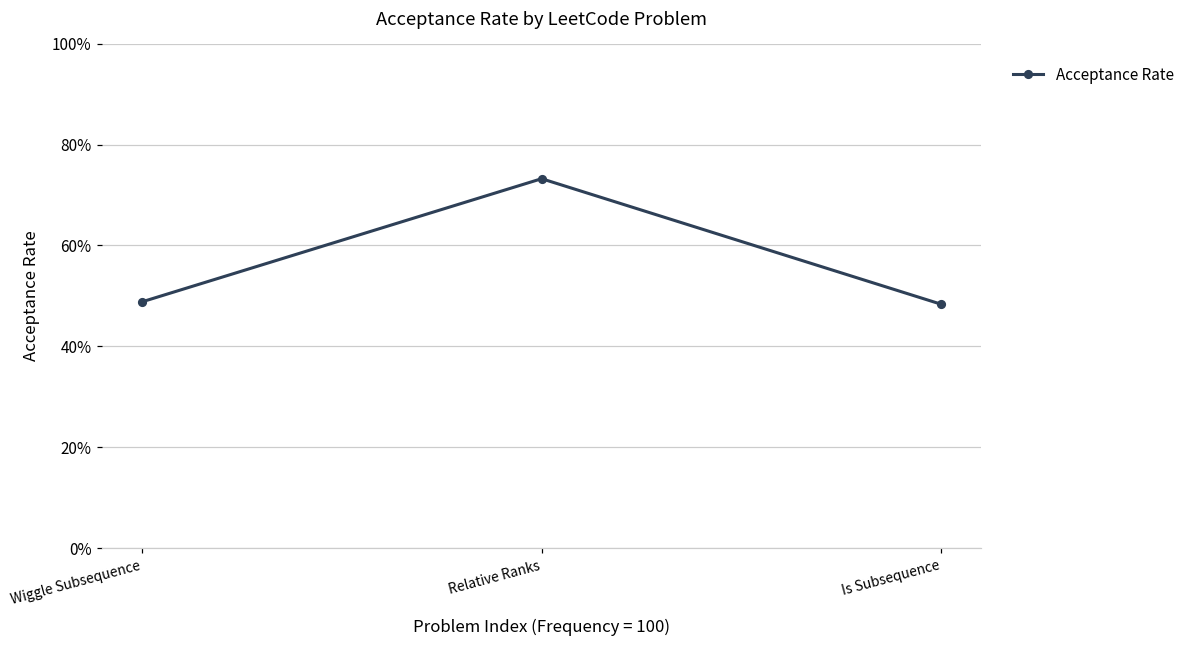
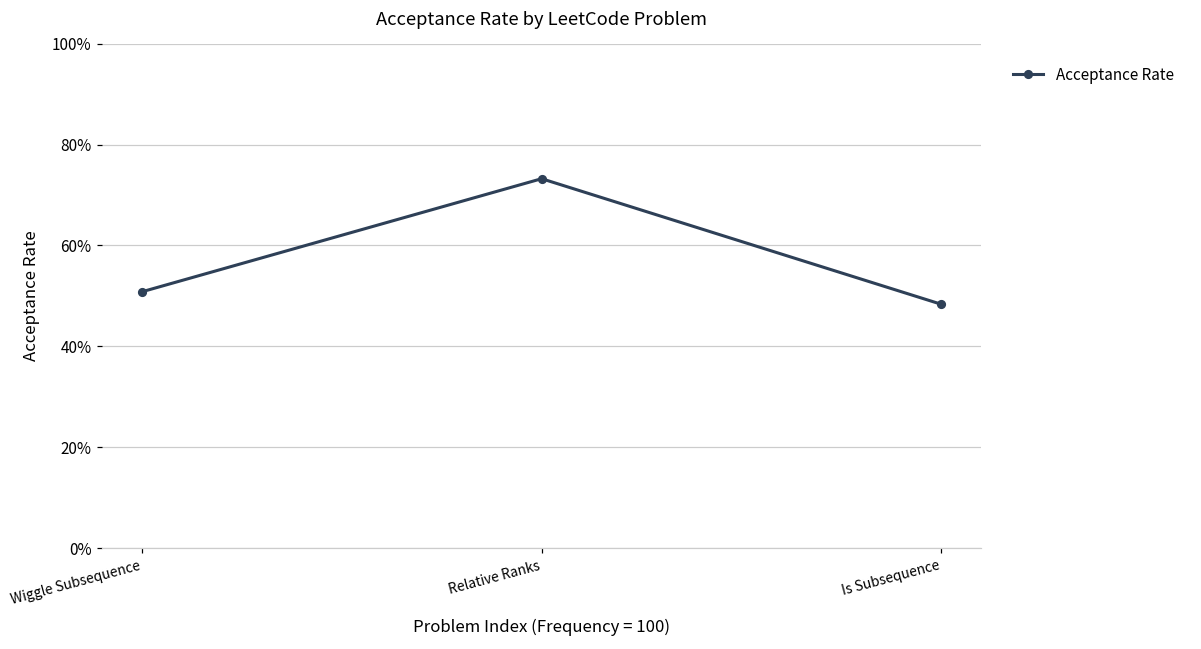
  {
-   "Wiggle Subsequence": "49%",
+   "Wiggle Subsequence": "51%",
    "Relative Ranks": "73%",
    "Is Subsequence": "48%"
  }
